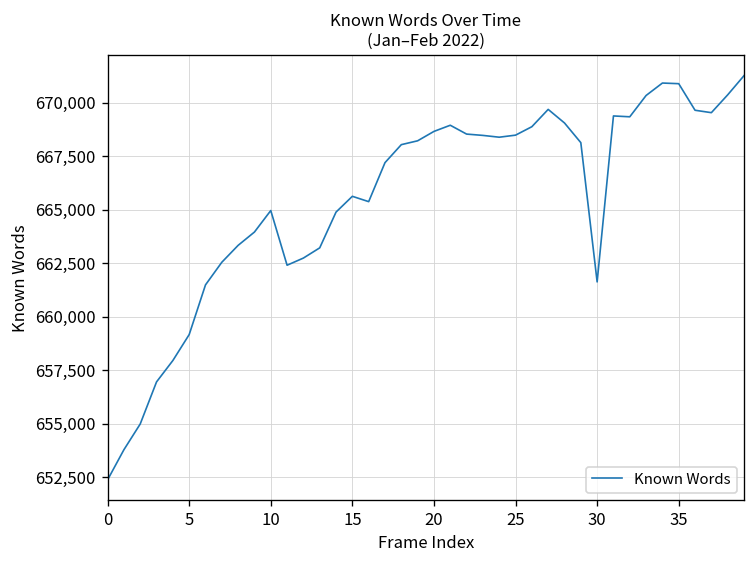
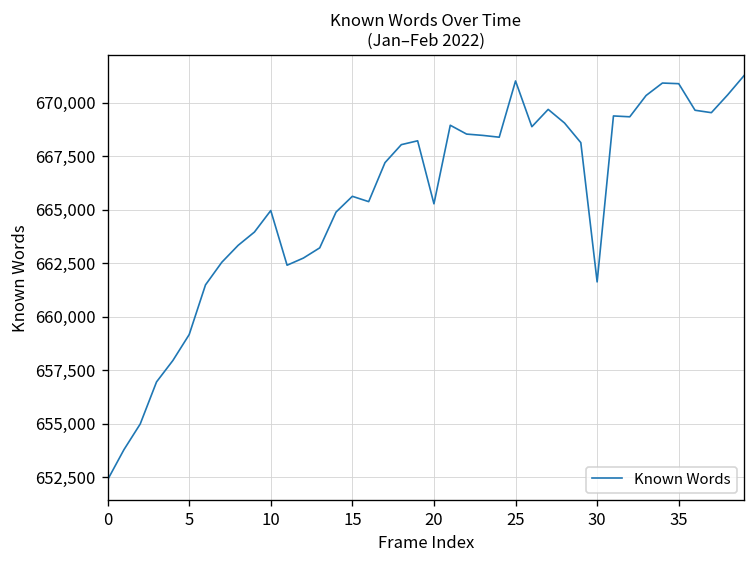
  {
    "0": "652,400",
    "5": "659,200",
    "10": "665,000",
    "15": "665,600",
-   "20": "668,700",
-   "25": "668,500",
+   "20": "665,300",
+   "25": "671,000",
    "30": "661,600",
    "35": "670,900"
  }
